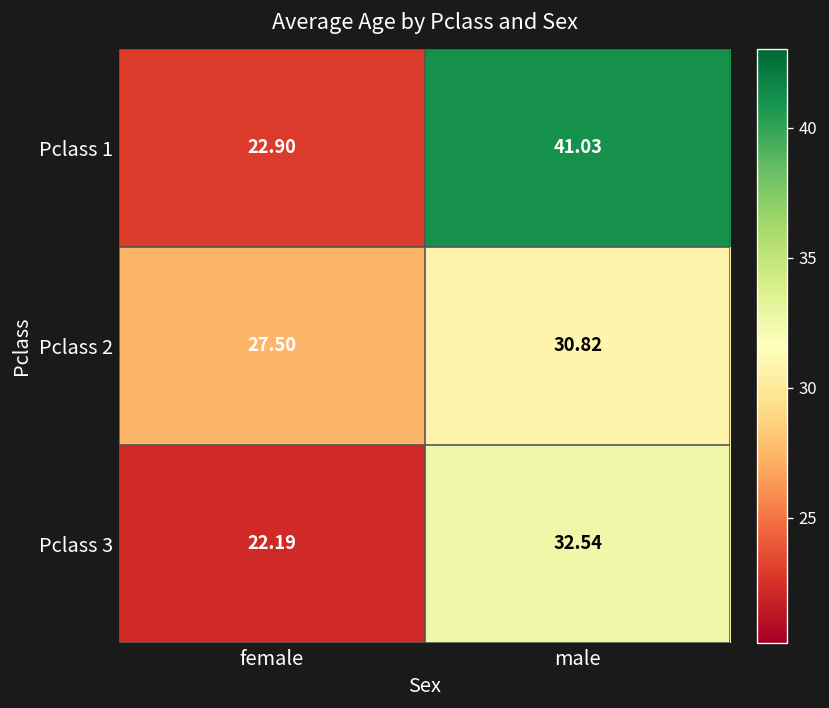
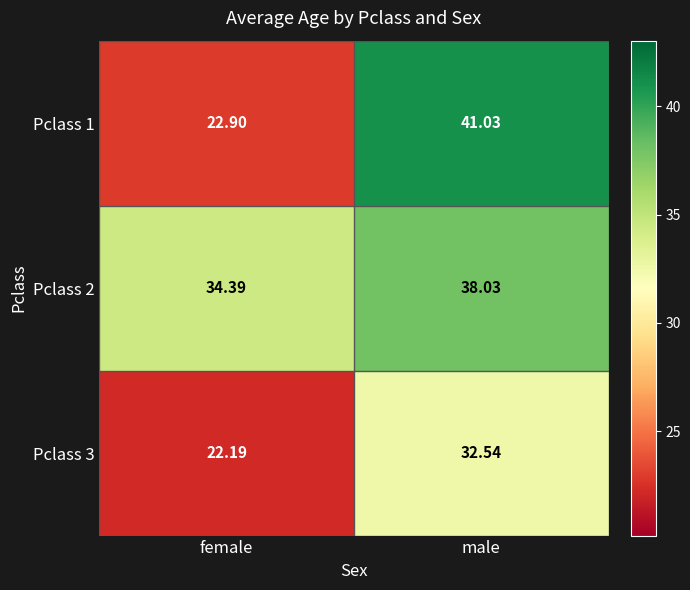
  {
    "Pclass 1": {
      "female": 22.90,
      "male": 41.03
    },
    "Pclass 2": {
-     "female": 27.50,
-     "male": 30.82
+     "female": 34.39,
+     "male": 38.03
    },
    "Pclass 3": {
      "female": 22.19,
      "male": 32.54
    }
  }
